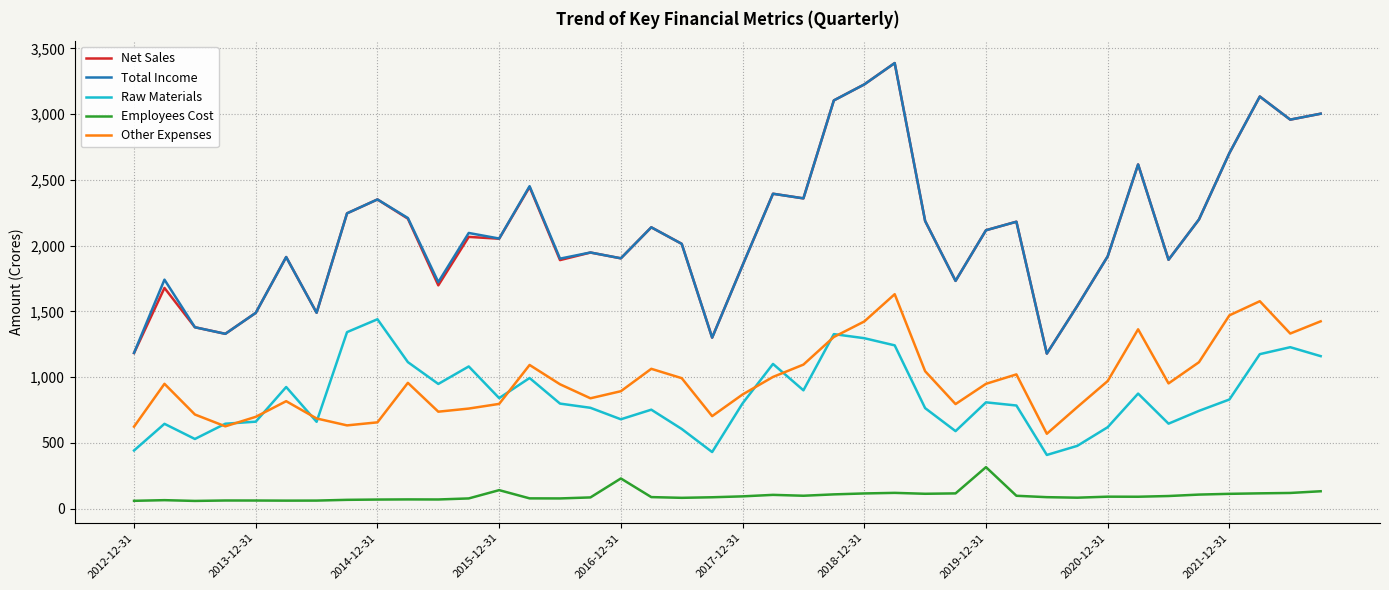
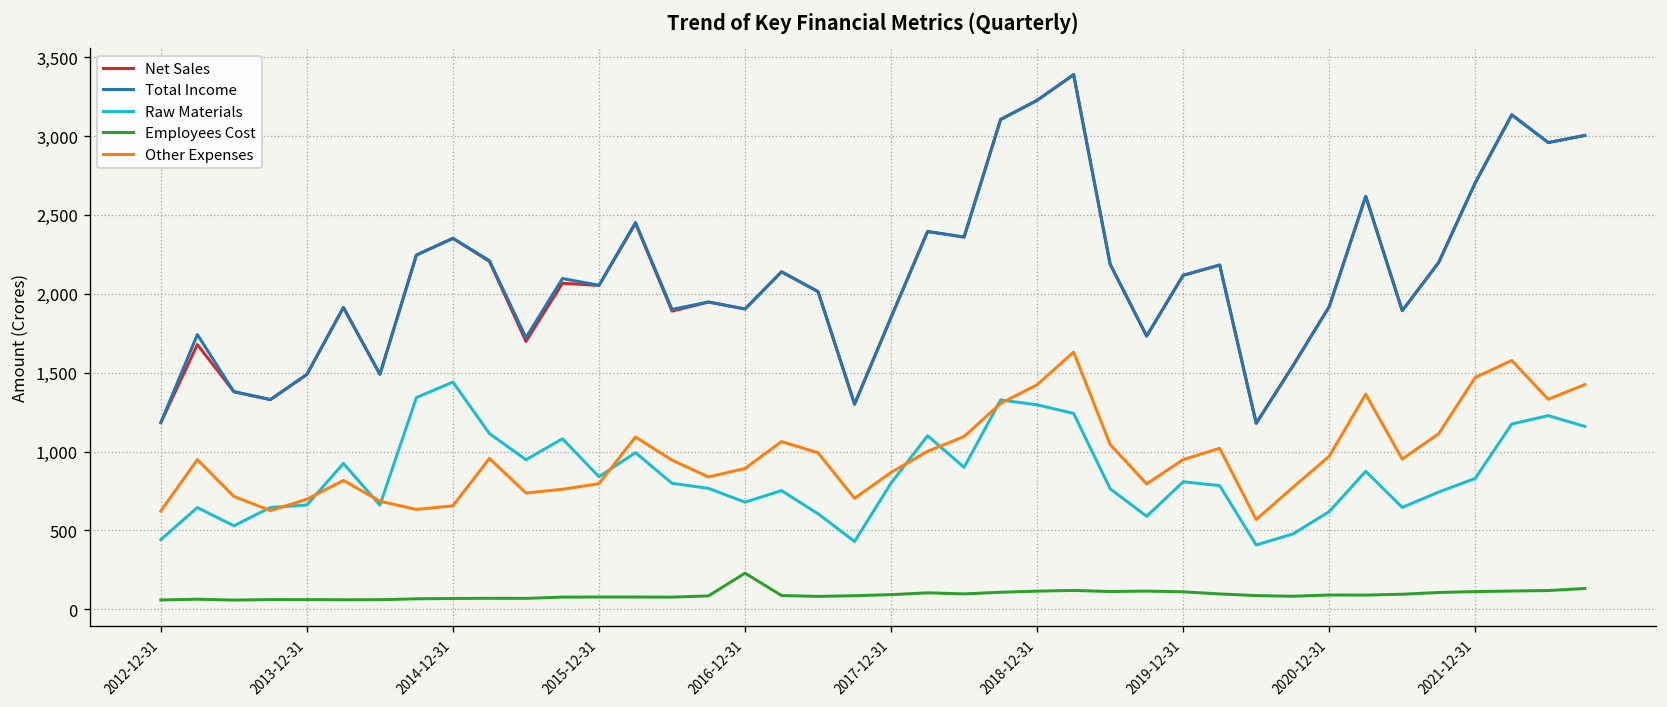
  {
    "Raw Materials": {
      "2012-12-31": "440",
      "2013-12-31": "660",
      "2014-12-31": "1,440",
      "2015-12-31": "840",
      "2016-12-31": "680",
      "2017-12-31": "800",
      "2018-12-31": "1,300",
      "2019-12-31": "810",
      "2020-12-31": "620",
      "2021-12-31": "830"
    },
    "Employees Cost": {
      "2012-12-31": "60",
      "2013-12-31": "60",
      "2014-12-31": "70",
-     "2015-12-31": "140",
+     "2015-12-31": "80",
      "2016-12-31": "230",
      "2017-12-31": "90",
      "2018-12-31": "110",
-     "2019-12-31": "310",
+     "2019-12-31": "110",
      "2020-12-31": "90",
      "2021-12-31": "110"
    },
    "Other Expenses": {
      "2012-12-31": "620",
      "2013-12-31": "700",
      "2014-12-31": "660",
      "2015-12-31": "800",
      "2016-12-31": "890",
      "2017-12-31": "870",
      "2018-12-31": "1,420",
      "2019-12-31": "950",
      "2020-12-31": "970",
      "2021-12-31": "1,470"
    }
  }
